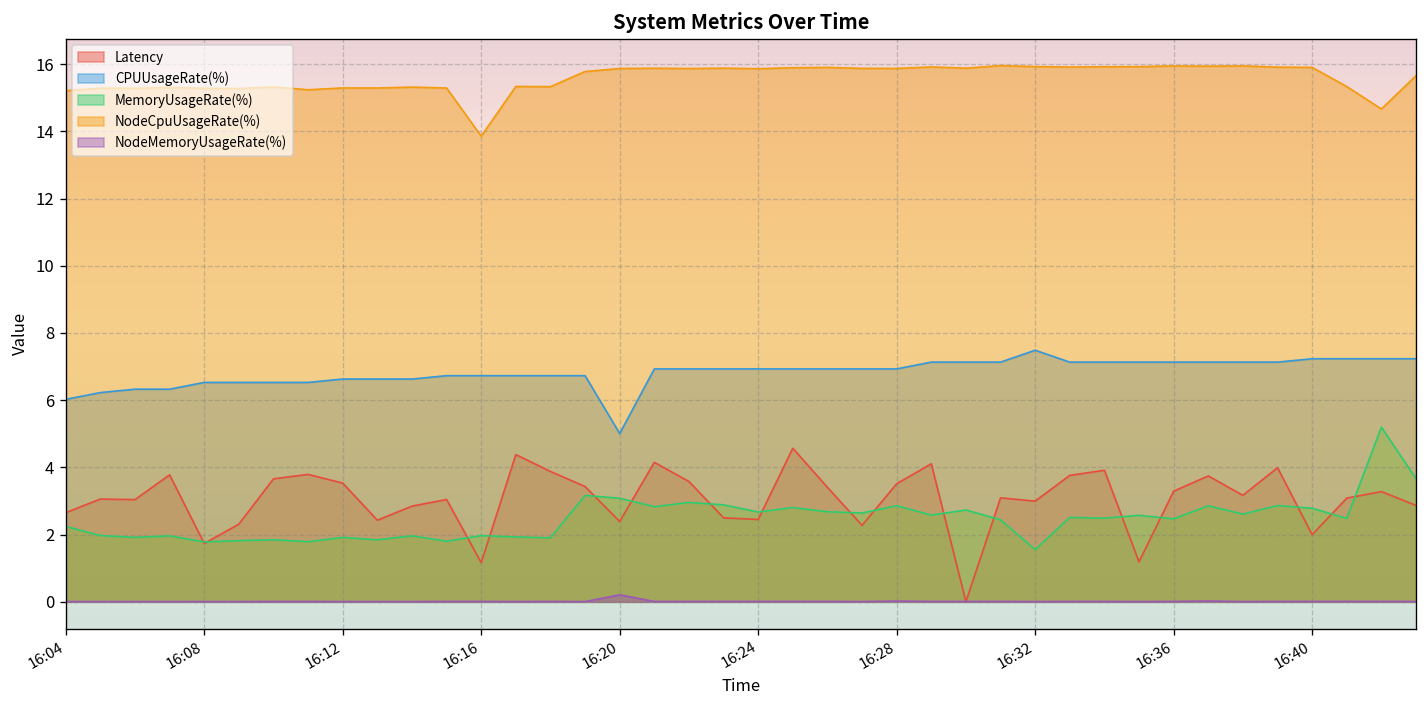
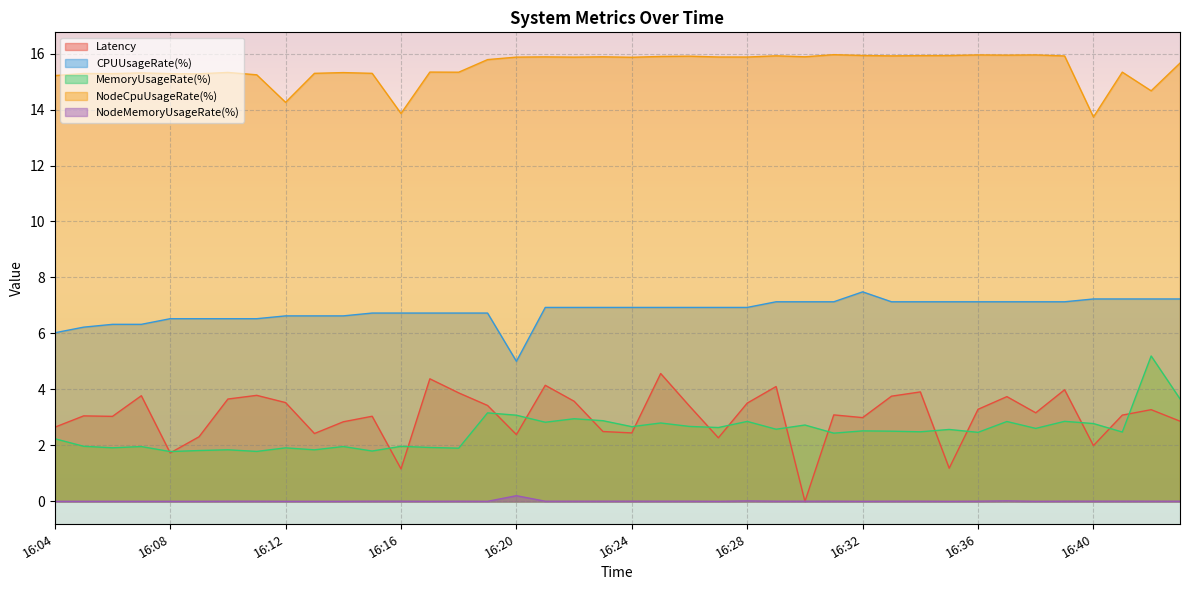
  {
    "Latency": {
      "16:04": 2.7,
      "16:12": 3.5,
      "16:16": 1.2,
      "16:20": 2.4,
      "16:24": 2.4,
      "16:28": 3.5,
      "16:32": 3.0,
      "16:36": 3.3,
      "16:40": 2.0
    },
    "CPUUsageRate(%)": {
      "16:04": 6.0,
      "16:08": 6.5,
      "16:12": 6.6,
      "16:16": 6.7,
      "16:20": 5.0,
      "16:24": 6.9,
      "16:28": 6.9,
      "16:32": 7.5,
      "16:36": 7.1,
      "16:40": 7.2
    },
    "MemoryUsageRate(%)": {
      "16:04": 2.2,
      "16:12": 1.9,
      "16:16": 2.0,
      "16:20": 3.1,
      "16:24": 2.7,
      "16:28": 2.9,
-     "16:32": 1.6,
+     "16:32": 2.5,
      "16:36": 2.5,
      "16:40": 2.8
    },
    "NodeCpuUsageRate(%)": {
      "16:04": 15.2,
-     "16:12": 15.3,
+     "16:12": 14.3,
      "16:16": 13.9,
      "16:20": 15.9,
      "16:24": 15.9,
      "16:28": 15.9,
      "16:32": 15.9,
      "16:36": 16.0,
-     "16:40": 15.9
+     "16:40": 13.7
    },
    "NodeMemoryUsageRate(%)": {
      "16:04": 0.0,
      "16:08": 0.0,
      "16:12": 0.0,
      "16:16": 0.0,
      "16:20": 0.2,
      "16:24": 0.0,
      "16:28": 0.0,
      "16:32": 0.0,
      "16:36": 0.0,
      "16:40": 0.0
    }
  }
